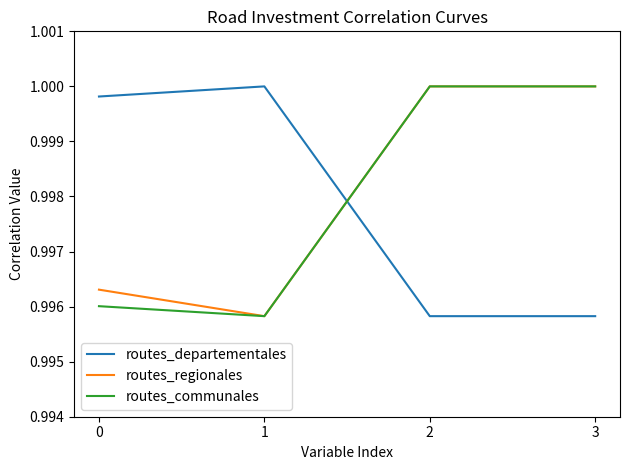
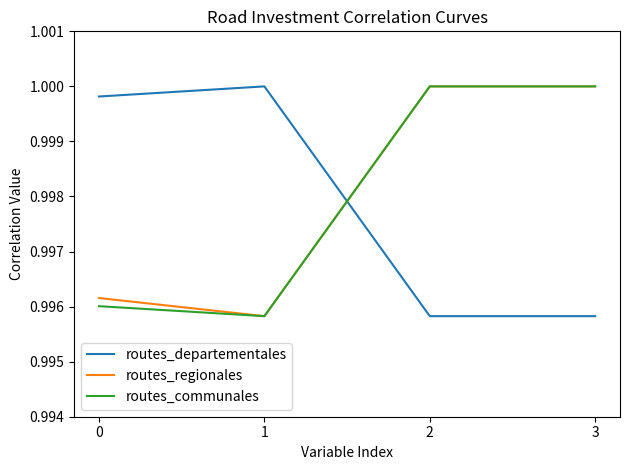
  {
    "routes_departementales": {
      "0": 0.9998,
      "1": 1.0000,
      "2": 0.9958,
      "3": 0.9958
    },
    "routes_regionales": {
-     "0": 0.9963
+     "0": 0.9962
    },
    "routes_communales": {
      "0": 0.9960
    }
  }
